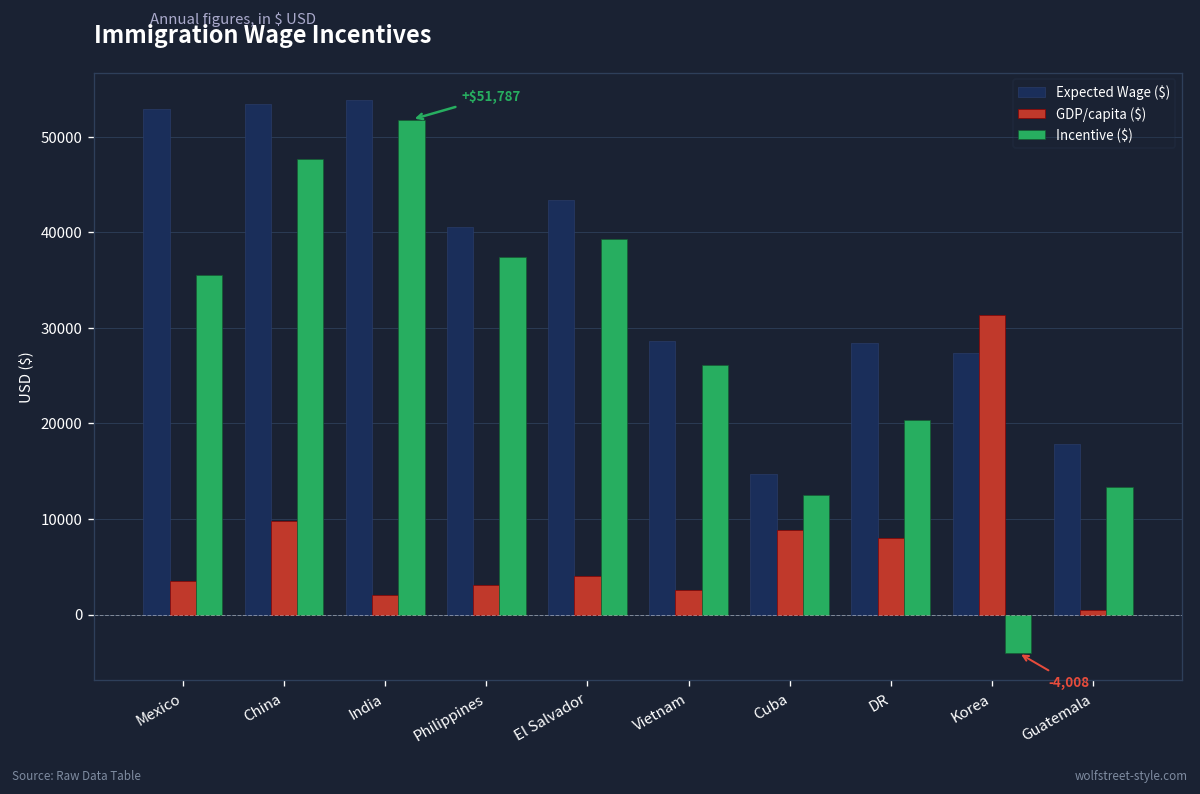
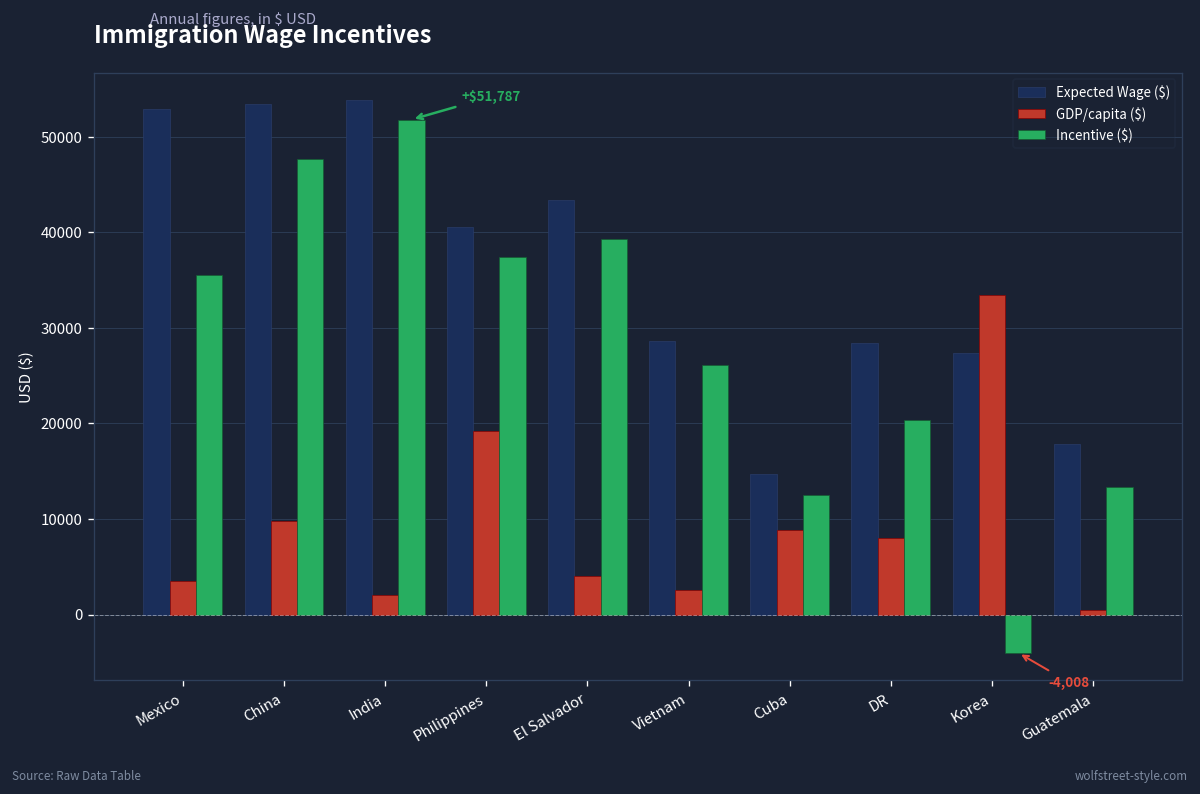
  {
    "Expected Wage ($)": {
      "Mexico": "53000",
      "China": "53000",
      "India": "54000",
      "Philippines": "41000",
      "El Salvador": "43000",
      "Vietnam": "29000",
      "Cuba": "15000",
      "DR": "28000",
      "Korea": "27000",
      "Guatemala": "18000"
    },
    "GDP/capita ($)": {
      "Mexico": "4000",
      "China": "10000",
      "India": "2000",
-     "Philippines": "3000",
+     "Philippines": "19000",
      "El Salvador": "4000",
      "Vietnam": "3000",
      "Cuba": "9000",
      "DR": "8000",
-     "Korea": "31000",
+     "Korea": "33000",
      "Guatemala": "1000"
    },
    "Incentive ($)": {
      "India": "+$51,787",
      "Korea": "-4,008"
    }
  }
